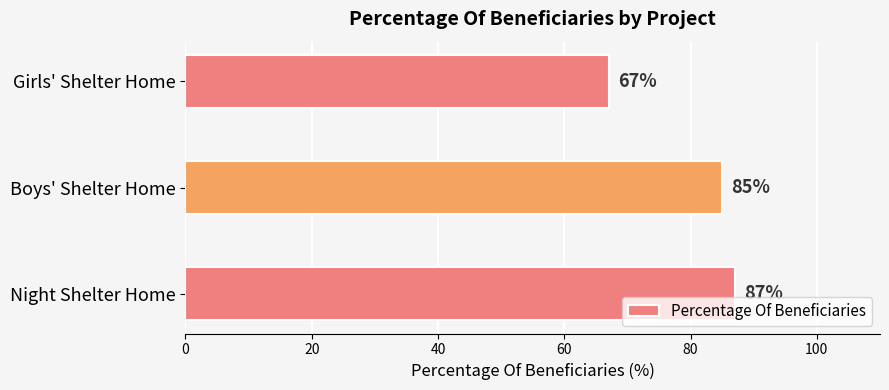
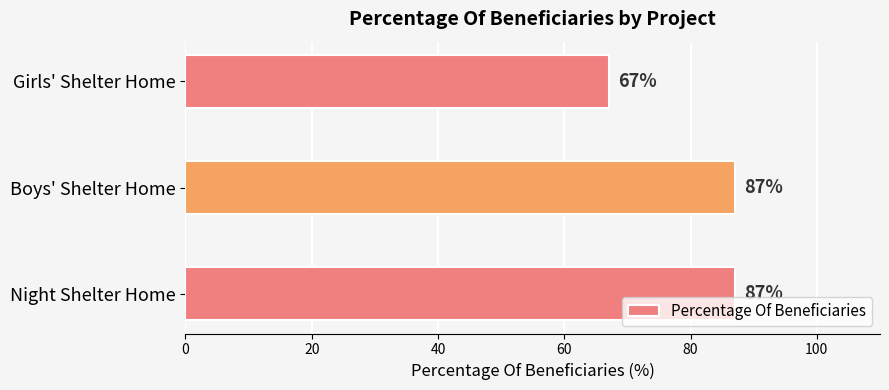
  {
    "Girls' Shelter Home": "67%",
-   "Boys' Shelter Home": "85%"
+   "Boys' Shelter Home": "87%"
  }
